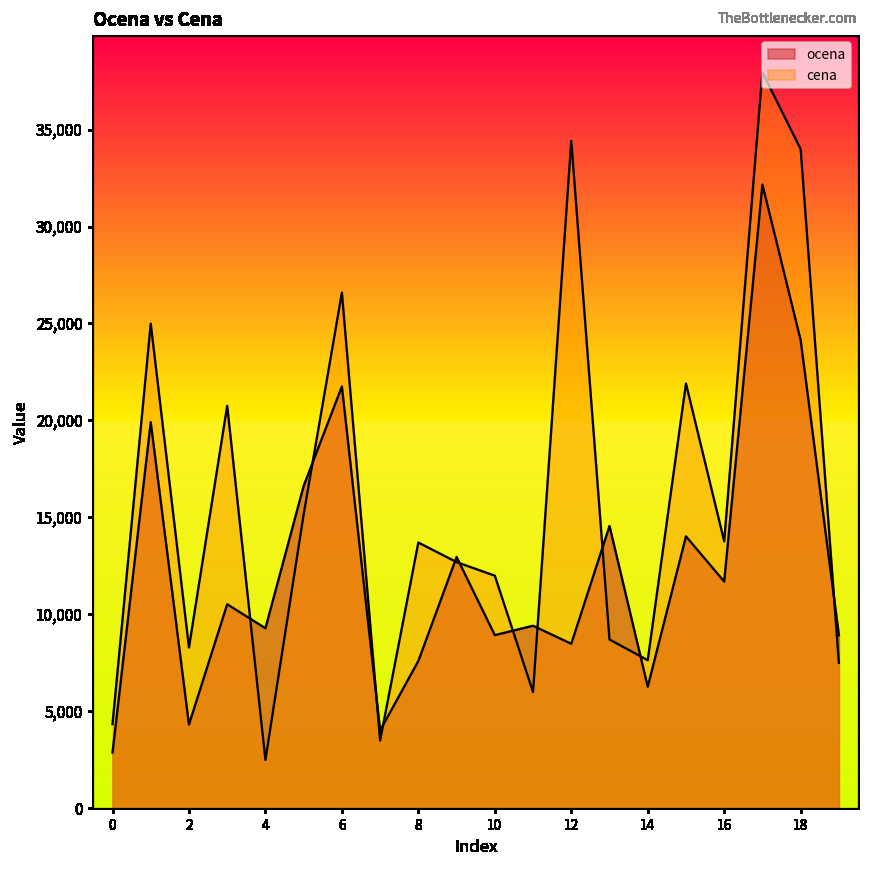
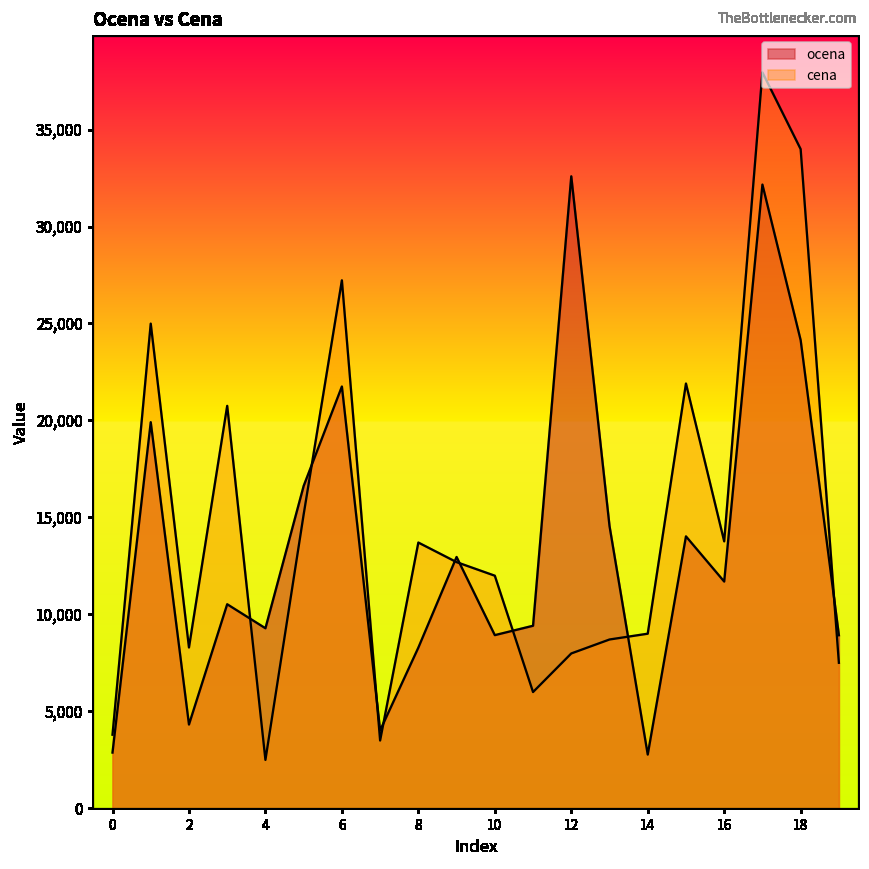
  {
    "ocena": {
      "0": "2,900",
      "2": "4,300",
      "4": "9,300",
      "6": "21,700",
-     "8": "7,600",
+     "8": "8,300",
      "10": "8,900",
-     "12": "8,500",
-     "14": "6,300",
+     "12": "32,600",
+     "14": "2,800",
      "16": "11,700",
      "18": "24,100"
    },
    "cena": {
-     "0": "4,300",
+     "0": "3,800",
      "2": "8,300",
      "4": "2,500",
-     "6": "26,600",
+     "6": "27,200",
      "8": "13,700",
      "10": "12,000",
-     "12": "34,400",
-     "14": "7,600",
+     "12": "8,000",
+     "14": "9,000",
      "16": "13,800",
      "18": "34,000"
    }
  }
